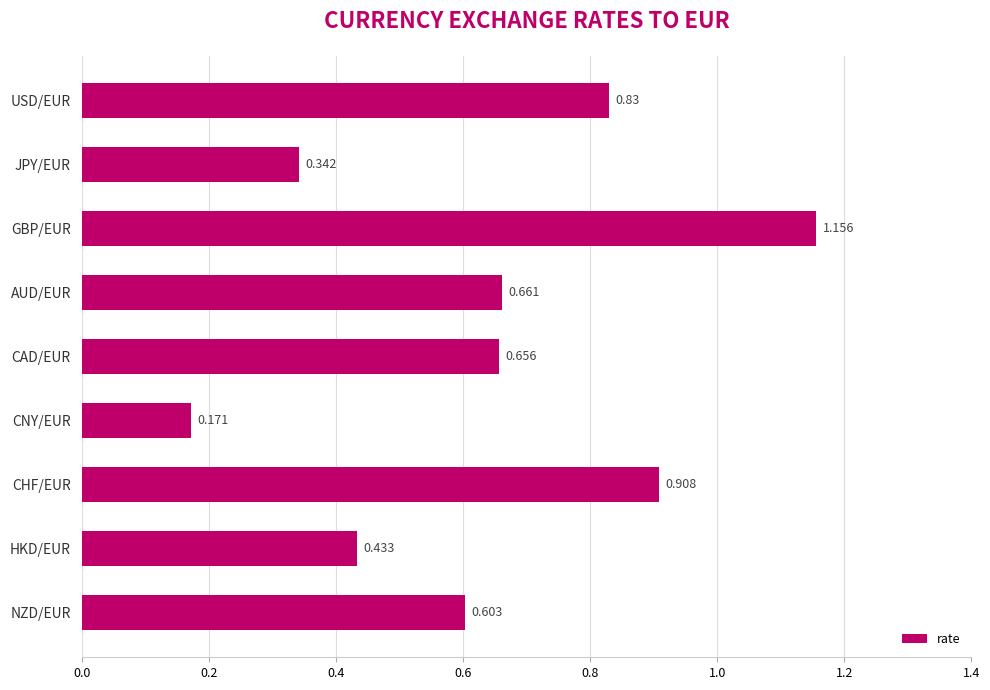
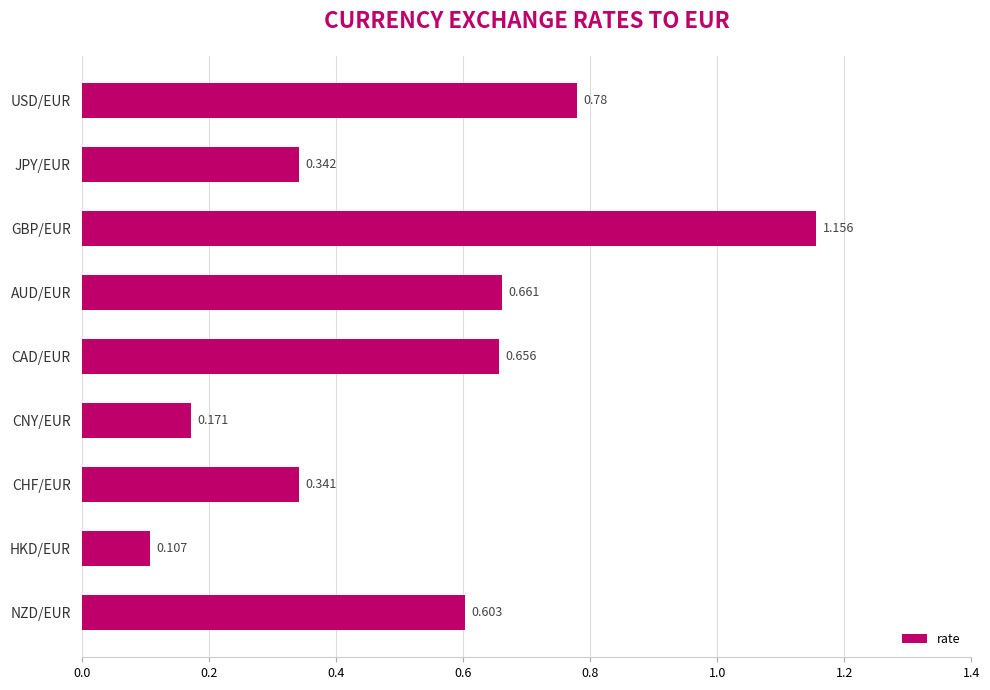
  {
-   "USD/EUR": 0.83,
+   "USD/EUR": 0.78,
    "JPY/EUR": 0.342,
    "GBP/EUR": 1.156,
    "AUD/EUR": 0.661,
    "CAD/EUR": 0.656,
    "CNY/EUR": 0.171,
-   "CHF/EUR": 0.908,
-   "HKD/EUR": 0.433,
+   "CHF/EUR": 0.341,
+   "HKD/EUR": 0.107,
    "NZD/EUR": 0.603
  }
